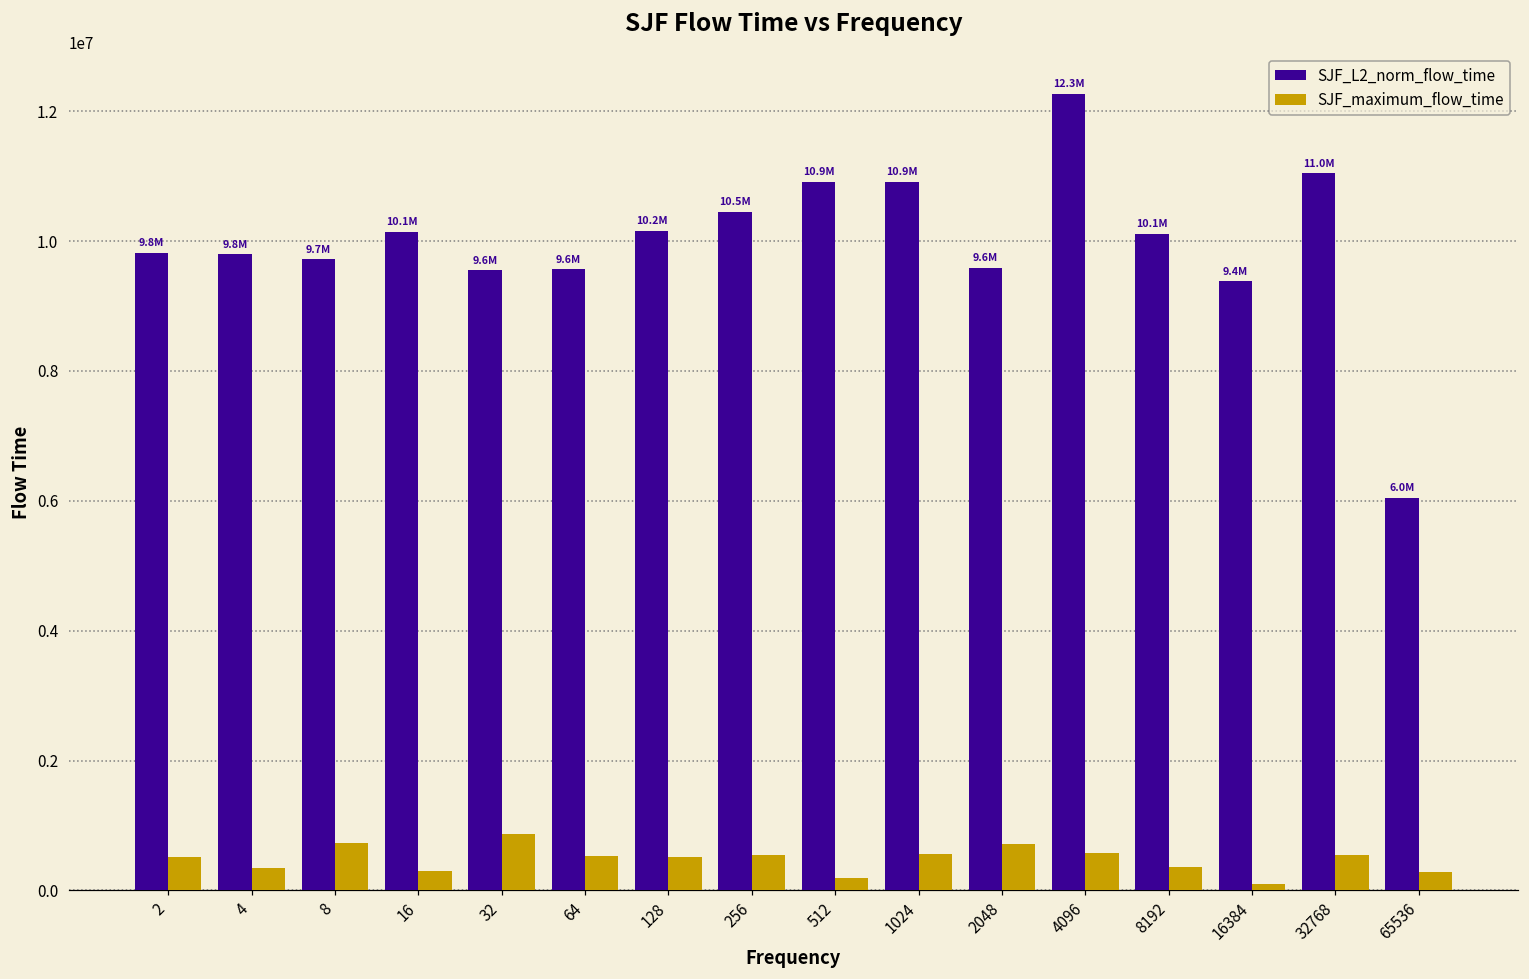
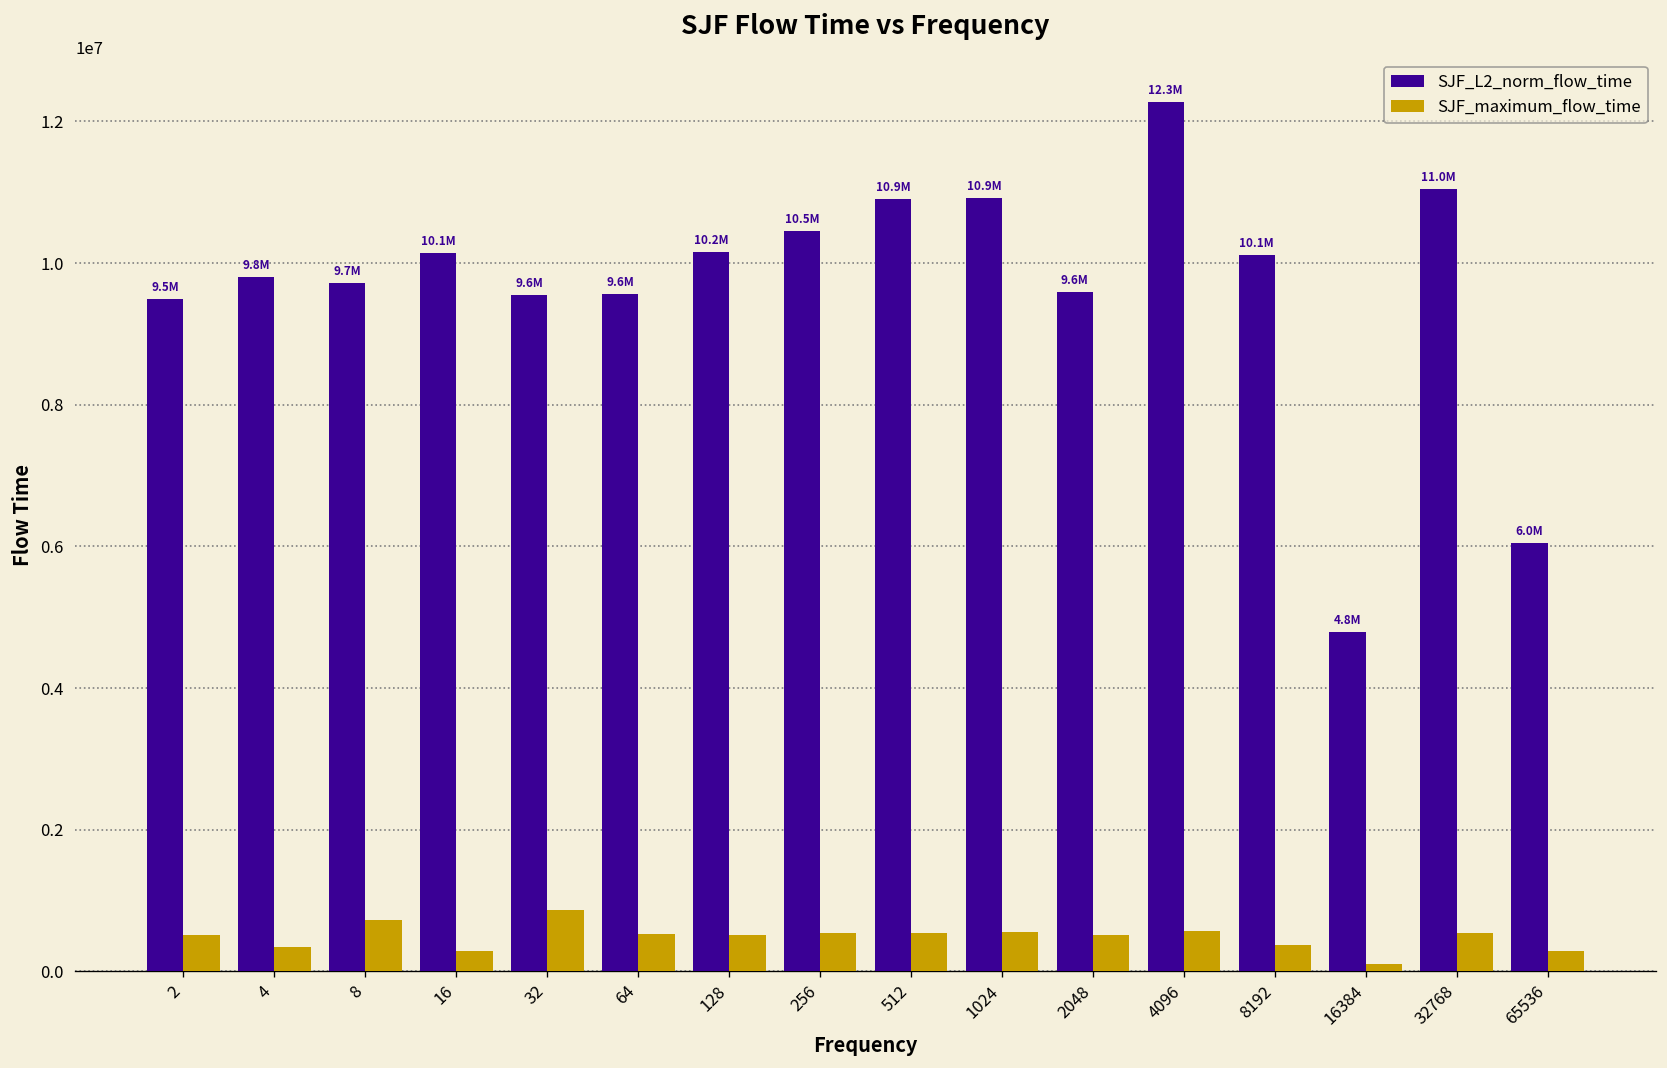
  {
    "SJF_L2_norm_flow_time": {
-     "2": "9.8M",
+     "2": "9.5M",
      "4": "9.8M",
      "8": "9.7M",
      "16": "10.1M",
      "32": "9.6M",
      "64": "9.6M",
      "128": "10.2M",
      "256": "10.5M",
      "512": "10.9M",
      "1024": "10.9M",
      "2048": "9.6M",
      "4096": "12.3M",
      "8192": "10.1M",
-     "16384": "9.4M",
+     "16384": "4.8M",
      "32768": "11.0M",
      "65536": "6.0M"
    },
    "SJF_maximum_flow_time": {
      "2": "500000",
      "4": "300000",
      "8": "700000",
      "16": "300000",
      "32": "900000",
      "64": "500000",
      "128": "500000",
      "256": "500000",
-     "512": "200000",
+     "512": "500000",
      "1024": "600000",
-     "2048": "700000",
+     "2048": "500000",
      "4096": "600000",
      "8192": "400000",
      "16384": "100000",
      "32768": "500000",
      "65536": "300000"
    }
  }
